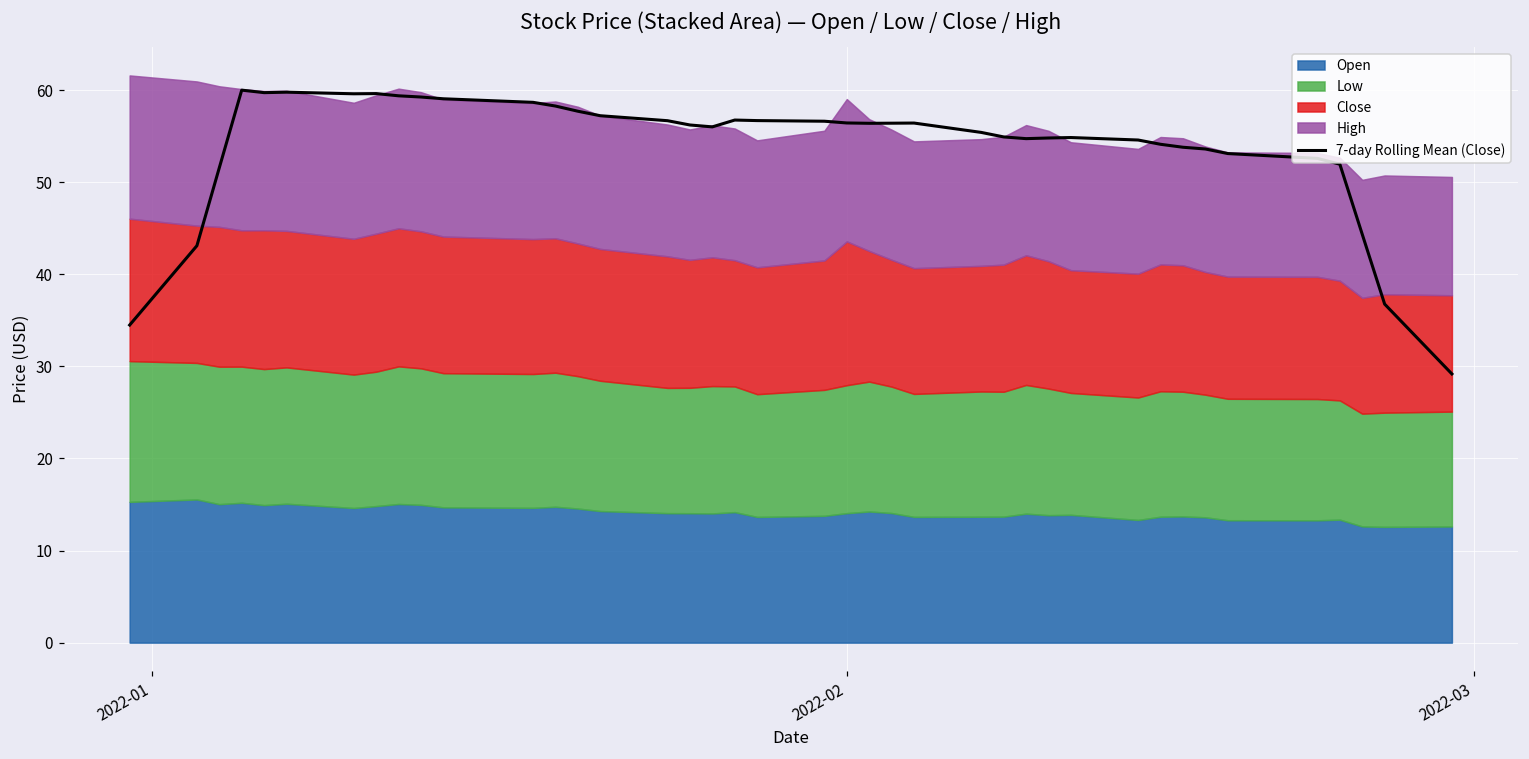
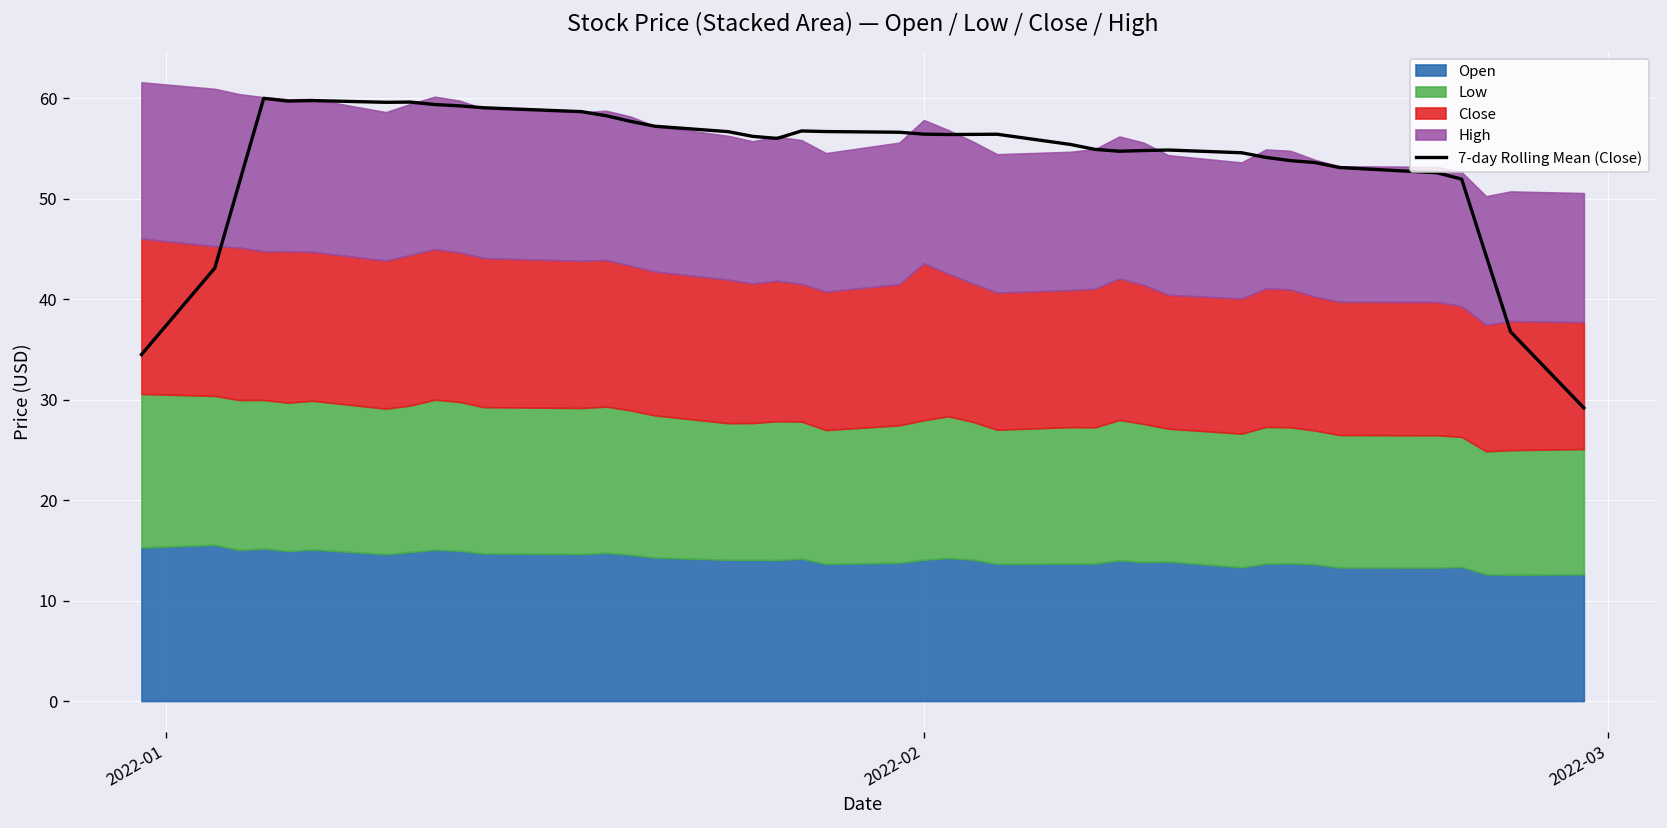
  {
    "7-day Rolling Mean (Close)": {
      "2022-02": 56
    },
    "Open": {
      "2022-02": 14
    },
    "Low": {
      "2022-02": 14
    },
    "Close": {
      "2022-02": 16
    },
    "High": {
-     "2022-02": 15
+     "2022-02": 14
    }
  }
